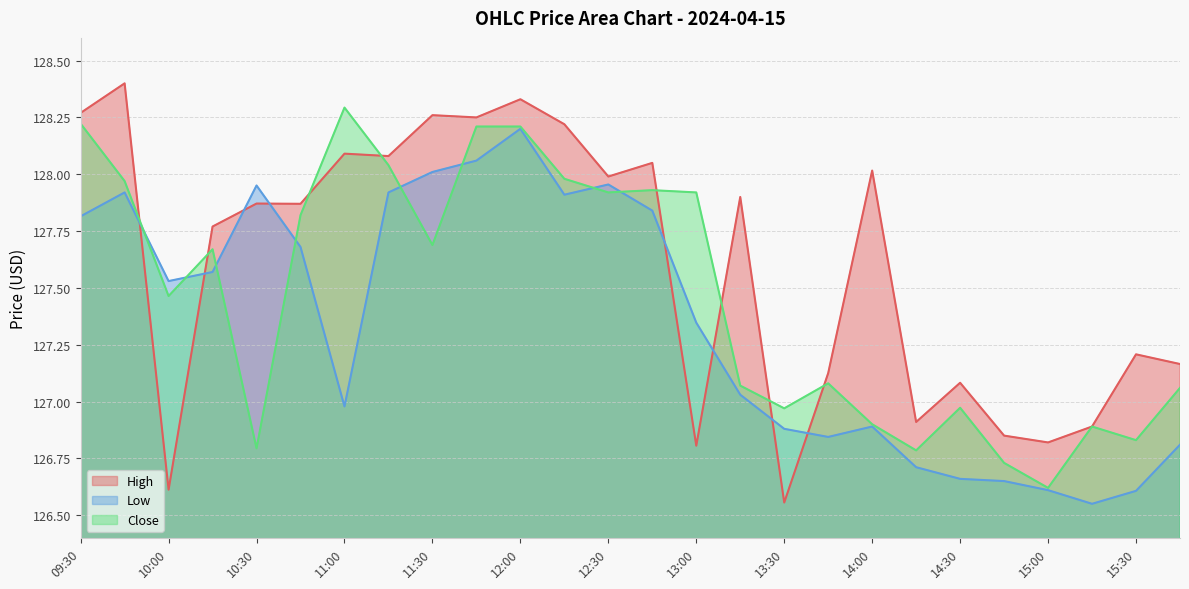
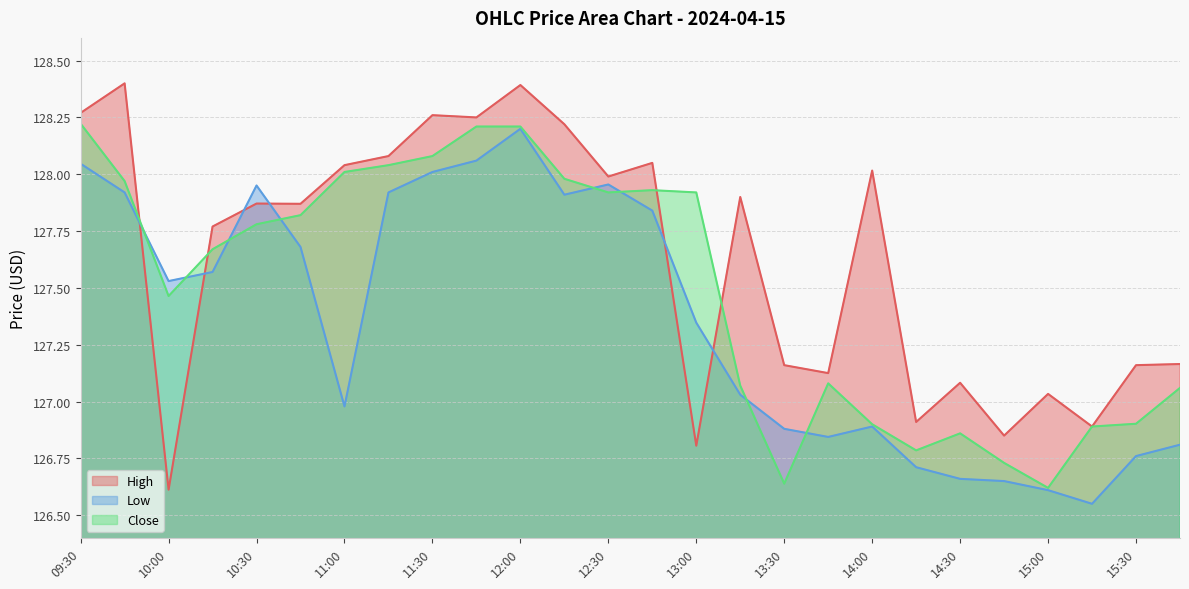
  {
    "High": {
      "09:30": 128.27,
      "10:00": 126.61,
      "10:30": 127.87,
-     "11:00": 128.09,
+     "11:00": 128.04,
      "11:30": 128.26,
-     "12:00": 128.33,
+     "12:00": 128.39,
      "12:30": 127.99,
      "13:00": 126.81,
-     "13:30": 126.56,
+     "13:30": 127.16,
      "14:00": 128.02,
      "14:30": 127.08,
-     "15:00": 126.82,
-     "15:30": 127.21
+     "15:00": 127.03,
+     "15:30": 127.16
    },
    "Low": {
-     "09:30": 127.82,
+     "09:30": 128.05,
      "10:00": 127.53,
      "10:30": 127.95,
      "11:00": 126.98,
      "11:30": 128.01,
      "12:30": 127.96,
      "13:00": 127.35,
      "13:30": 126.88,
      "14:30": 126.66,
-     "15:30": 126.61
+     "15:30": 126.76
    },
    "Close": {
      "09:30": 128.22,
      "10:00": 127.46,
-     "10:30": 126.79,
-     "11:00": 128.29,
-     "11:30": 127.69,
+     "10:30": 127.78,
+     "11:00": 128.01,
+     "11:30": 128.08,
      "12:30": 127.92,
      "13:00": 127.92,
-     "13:30": 126.97,
-     "14:30": 126.97,
-     "15:30": 126.83
+     "13:30": 126.64,
+     "14:30": 126.86,
+     "15:30": 126.90
    }
  }
